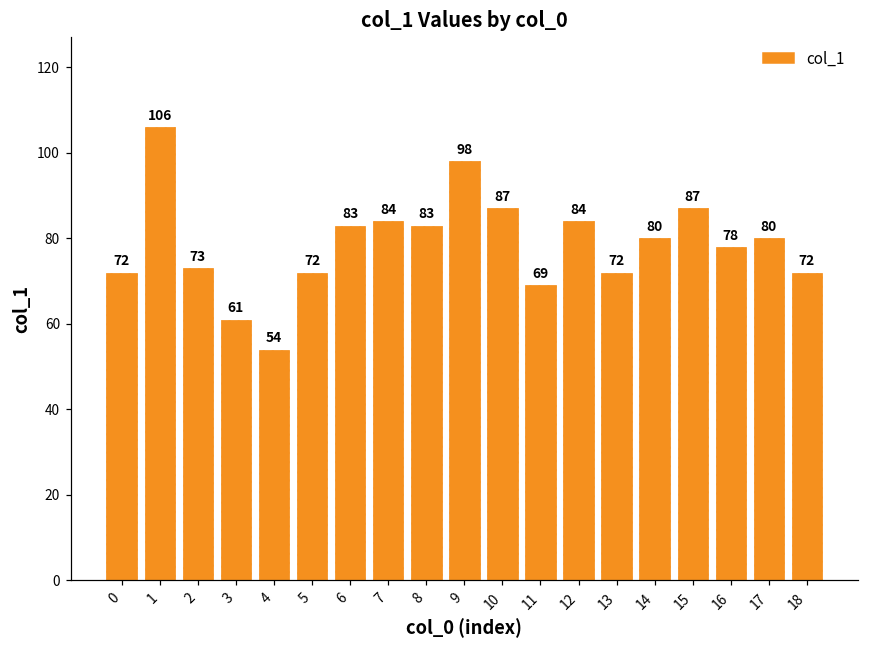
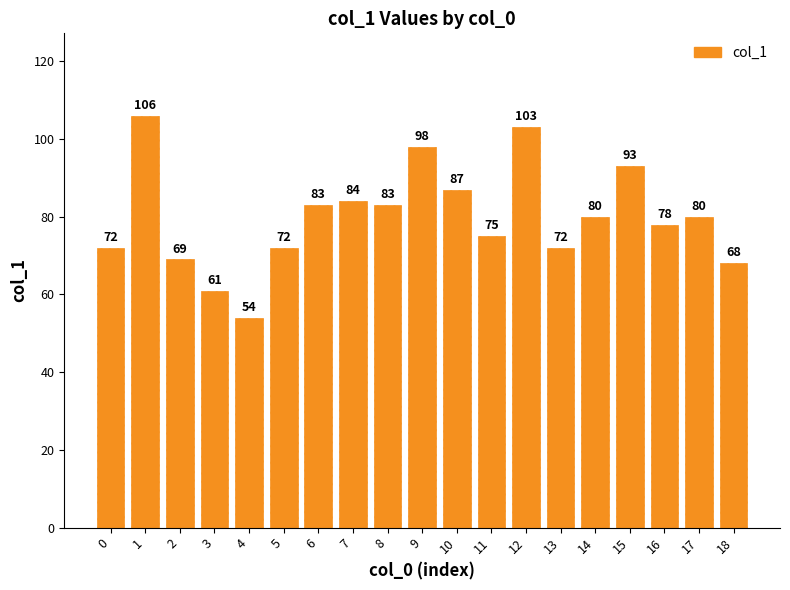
  {
    "0": 72,
    "1": 106,
-   "2": 73,
+   "2": 69,
    "3": 61,
    "4": 54,
    "5": 72,
    "6": 83,
    "7": 84,
    "8": 83,
    "9": 98,
    "10": 87,
-   "11": 69,
-   "12": 84,
+   "11": 75,
+   "12": 103,
    "13": 72,
    "14": 80,
-   "15": 87,
+   "15": 93,
    "16": 78,
    "17": 80,
-   "18": 72
+   "18": 68
  }
